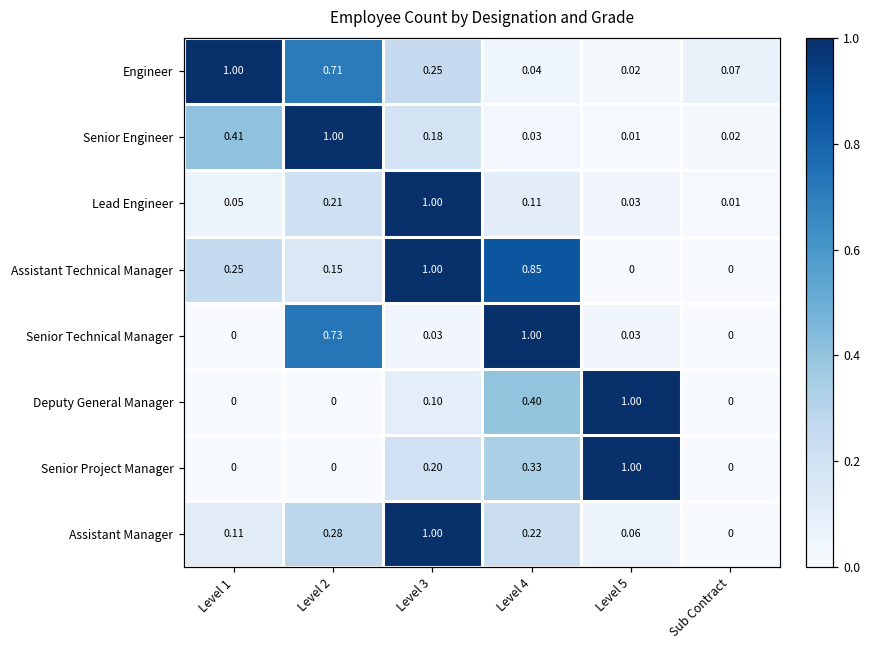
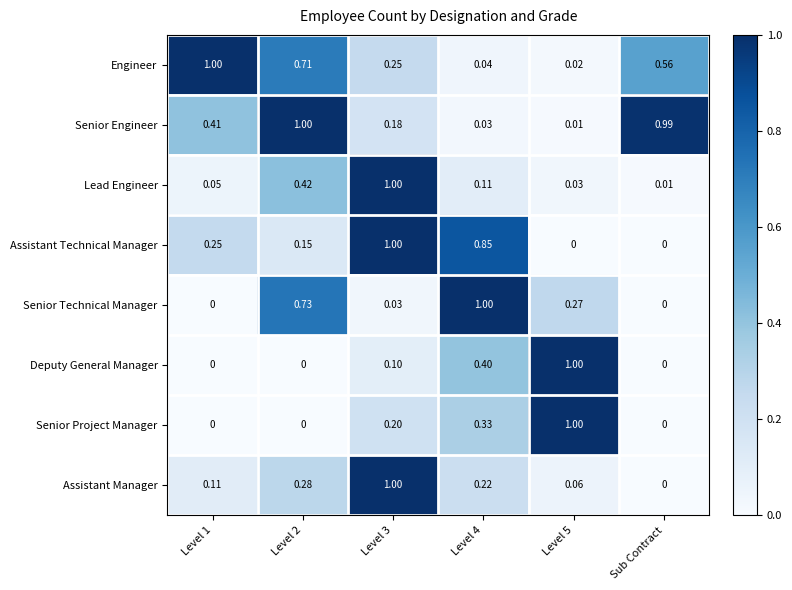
  {
    "Engineer": {
      "Level 1": 1.00,
      "Level 2": 0.71,
      "Level 3": 0.25,
      "Level 4": 0.04,
      "Level 5": 0.02,
-     "Sub Contract": 0.07
+     "Sub Contract": 0.56
    },
    "Senior Engineer": {
      "Level 1": 0.41,
      "Level 2": 1.00,
      "Level 3": 0.18,
      "Level 4": 0.03,
      "Level 5": 0.01,
-     "Sub Contract": 0.02
+     "Sub Contract": 0.99
    },
    "Lead Engineer": {
      "Level 1": 0.05,
-     "Level 2": 0.21,
+     "Level 2": 0.42,
      "Level 3": 1.00,
      "Level 4": 0.11,
      "Level 5": 0.03,
      "Sub Contract": 0.01
    },
    "Assistant Technical Manager": {
      "Level 1": 0.25,
      "Level 2": 0.15,
      "Level 3": 1.00,
      "Level 4": 0.85,
      "Level 5": 0,
      "Sub Contract": 0
    },
    "Senior Technical Manager": {
      "Level 1": 0,
      "Level 2": 0.73,
      "Level 3": 0.03,
      "Level 4": 1.00,
-     "Level 5": 0.03,
+     "Level 5": 0.27,
      "Sub Contract": 0
    },
    "Deputy General Manager": {
      "Level 1": 0,
      "Level 2": 0,
      "Level 3": 0.10,
      "Level 4": 0.40,
      "Level 5": 1.00,
      "Sub Contract": 0
    },
    "Senior Project Manager": {
      "Level 1": 0,
      "Level 2": 0,
      "Level 3": 0.20,
      "Level 4": 0.33,
      "Level 5": 1.00,
      "Sub Contract": 0
    },
    "Assistant Manager": {
      "Level 1": 0.11,
      "Level 2": 0.28,
      "Level 3": 1.00,
      "Level 4": 0.22,
      "Level 5": 0.06,
      "Sub Contract": 0
    }
  }
